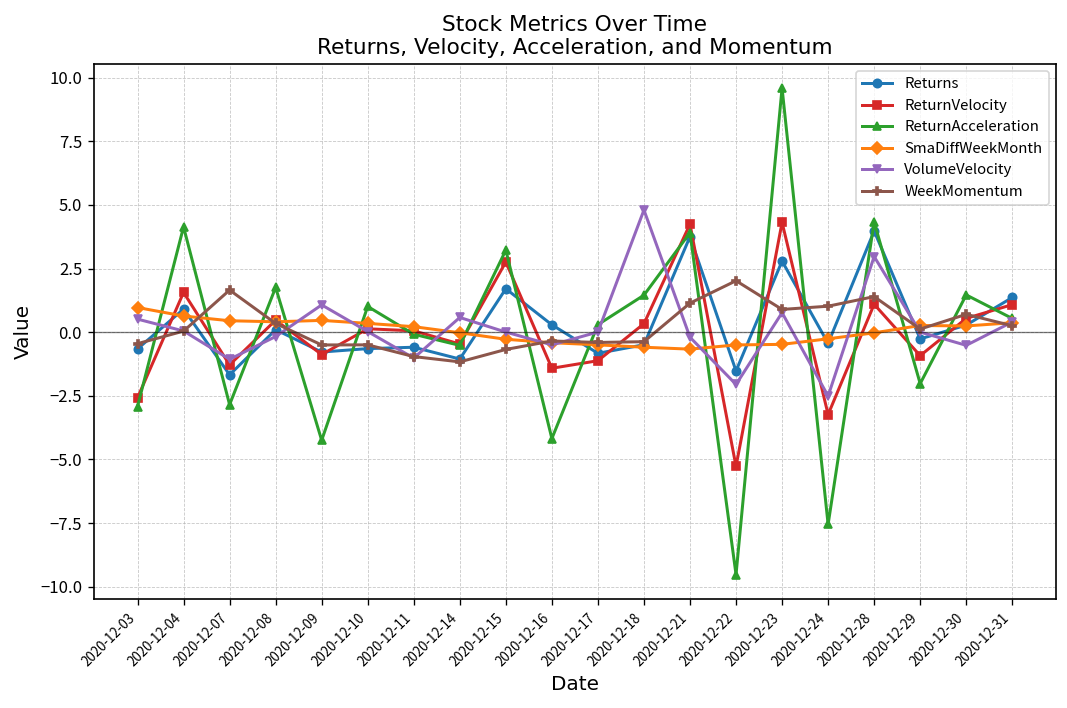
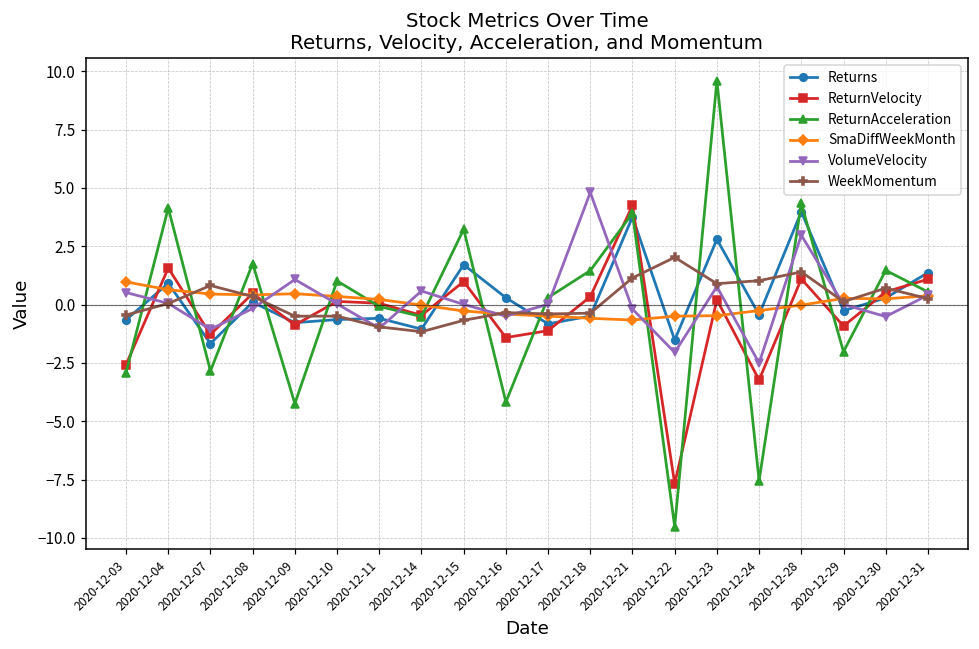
  {
    "Returns": {
      "2020-12-03": -0.7,
      "2020-12-04": 0.9,
      "2020-12-07": -1.7,
      "2020-12-08": 0.1,
      "2020-12-10": -0.6,
      "2020-12-11": -0.6,
      "2020-12-15": 1.7,
      "2020-12-16": 0.3,
      "2020-12-17": -0.8,
      "2020-12-21": 3.8,
      "2020-12-22": -1.5,
      "2020-12-23": 2.8,
      "2020-12-24": -0.4,
      "2020-12-28": 4.0,
      "2020-12-29": -0.3,
      "2020-12-31": 1.4
    },
    "ReturnVelocity": {
      "2020-12-03": -2.6,
      "2020-12-04": 1.6,
      "2020-12-07": -1.3,
      "2020-12-11": 0.1,
-     "2020-12-15": 2.8,
+     "2020-12-15": 1.0,
      "2020-12-16": -1.4,
      "2020-12-17": -1.1,
      "2020-12-18": 0.3,
      "2020-12-21": 4.2,
-     "2020-12-22": -5.3,
-     "2020-12-23": 4.3,
+     "2020-12-22": -7.7,
+     "2020-12-23": 0.2,
      "2020-12-24": -3.2,
      "2020-12-28": 1.1,
      "2020-12-29": -0.9,
      "2020-12-30": 0.5,
      "2020-12-31": 1.1
    },
    "ReturnAcceleration": {
      "2020-12-03": -2.9,
      "2020-12-04": 4.1,
      "2020-12-07": -2.8,
      "2020-12-08": 1.8,
      "2020-12-09": -4.2,
      "2020-12-10": 1.0,
      "2020-12-11": -0.1,
      "2020-12-15": 3.2,
      "2020-12-16": -4.2,
      "2020-12-17": 0.3,
      "2020-12-18": 1.5,
      "2020-12-21": 3.9,
      "2020-12-22": -9.5,
      "2020-12-23": 9.6,
      "2020-12-24": -7.6,
      "2020-12-28": 4.3,
      "2020-12-29": -2.0,
      "2020-12-30": 1.5,
      "2020-12-31": 0.5
    },
    "SmaDiffWeekMonth": {
      "2020-12-03": 1.0,
      "2020-12-04": 0.6,
      "2020-12-07": 0.5,
      "2020-12-09": 0.5,
      "2020-12-10": 0.3,
      "2020-12-11": 0.2,
      "2020-12-14": 0.0,
      "2020-12-15": -0.3,
      "2020-12-21": -0.7,
      "2020-12-22": -0.5,
      "2020-12-23": -0.5,
      "2020-12-24": -0.3,
      "2020-12-28": 0.0,
      "2020-12-29": 0.3
    },
    "VolumeVelocity": {
      "2020-12-03": 0.5,
      "2020-12-07": -1.1,
      "2020-12-08": -0.2,
      "2020-12-09": 1.1,
      "2020-12-14": 0.6,
      "2020-12-15": 0.0,
      "2020-12-17": 0.0,
      "2020-12-18": 4.8,
      "2020-12-21": -0.2,
      "2020-12-22": -2.1,
      "2020-12-23": 0.8,
      "2020-12-24": -2.5,
      "2020-12-28": 3.0,
      "2020-12-29": 0.0,
      "2020-12-30": -0.5
    },
    "WeekMomentum": {
      "2020-12-03": -0.4,
-     "2020-12-07": 1.7,
+     "2020-12-07": 0.8,
      "2020-12-09": -0.5,
      "2020-12-10": -0.5,
      "2020-12-15": -0.7,
      "2020-12-18": -0.4,
      "2020-12-21": 1.1,
      "2020-12-22": 2.0,
      "2020-12-23": 0.9,
      "2020-12-24": 1.0,
      "2020-12-28": 1.4,
      "2020-12-29": 0.1,
      "2020-12-30": 0.7,
      "2020-12-31": 0.3
    }
  }
